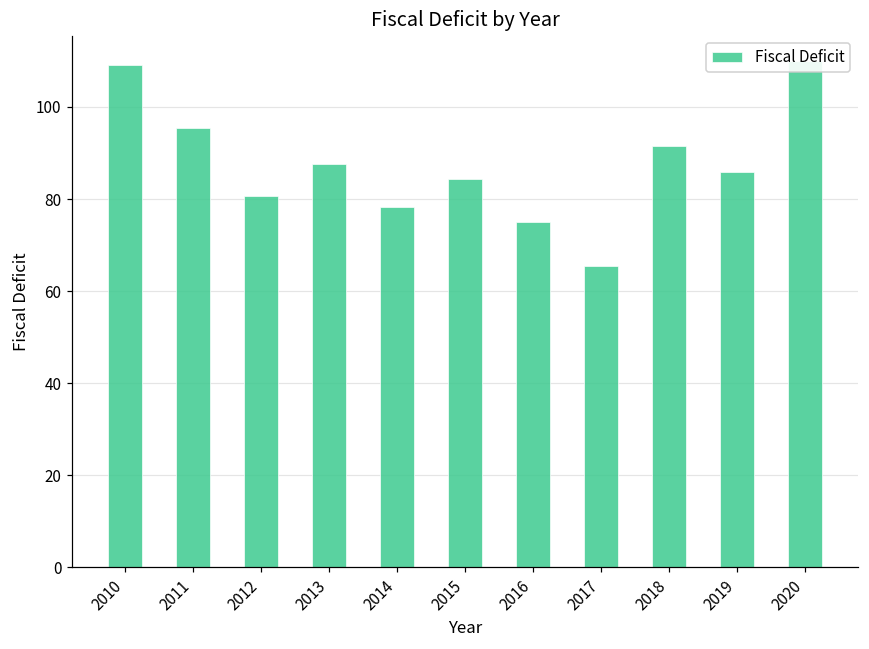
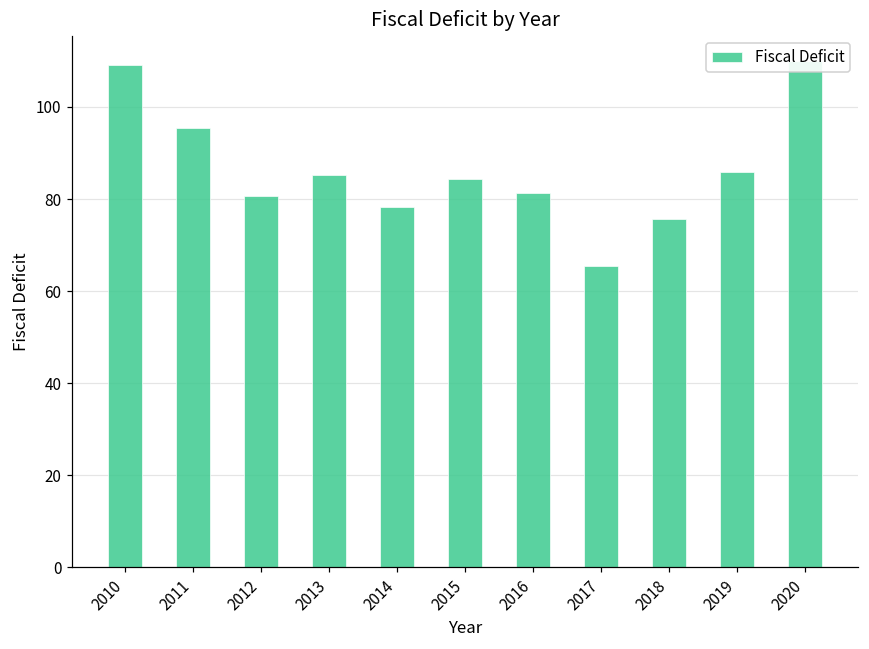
  {
    "2010": 109,
    "2011": 96,
    "2012": 81,
-   "2013": 88,
+   "2013": 85,
    "2014": 78,
    "2015": 84,
-   "2016": 75,
+   "2016": 81,
    "2017": 66,
-   "2018": 92,
+   "2018": 76,
    "2019": 86
  }
